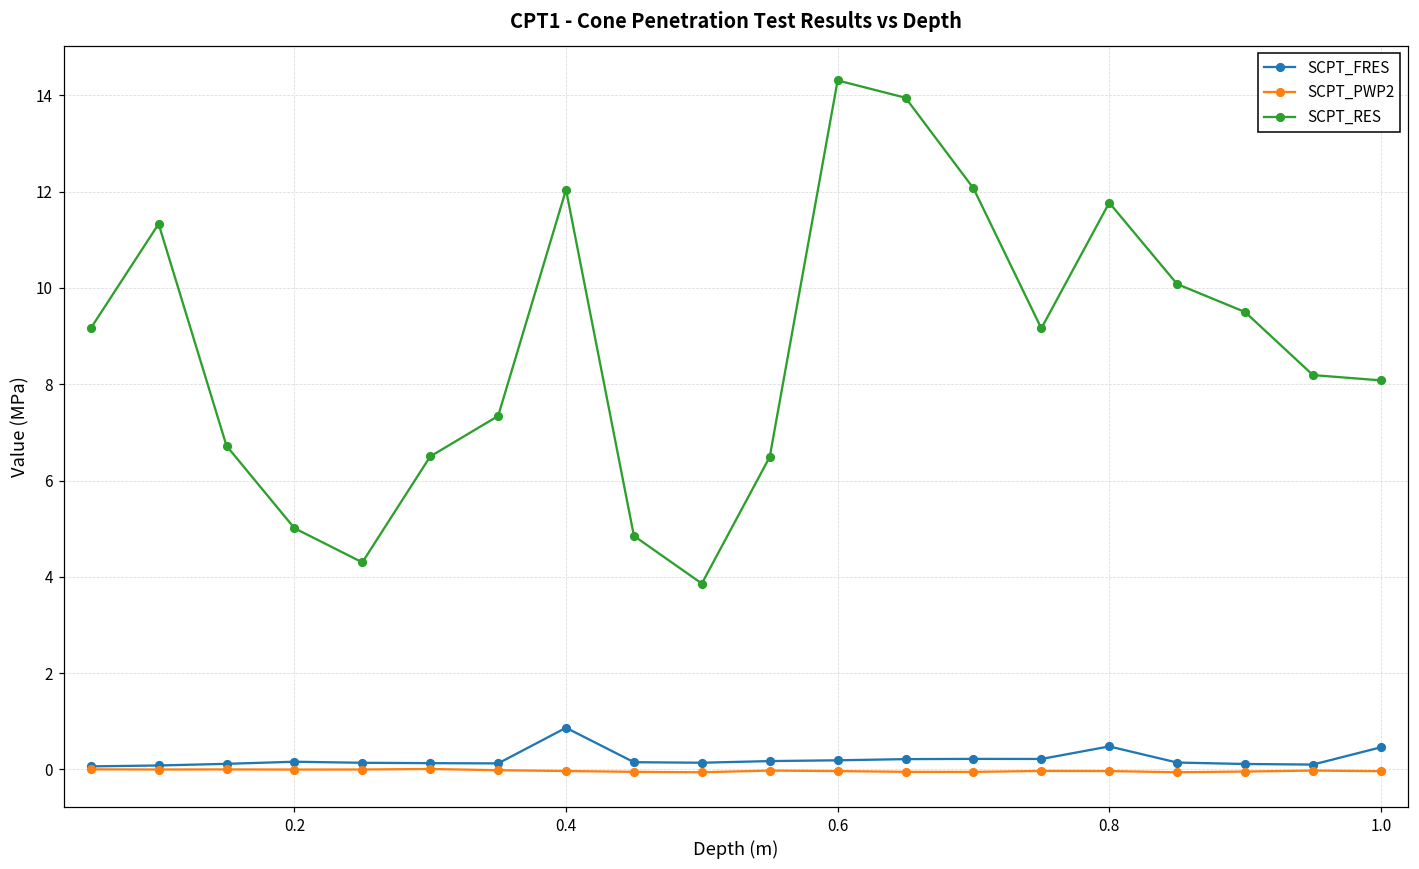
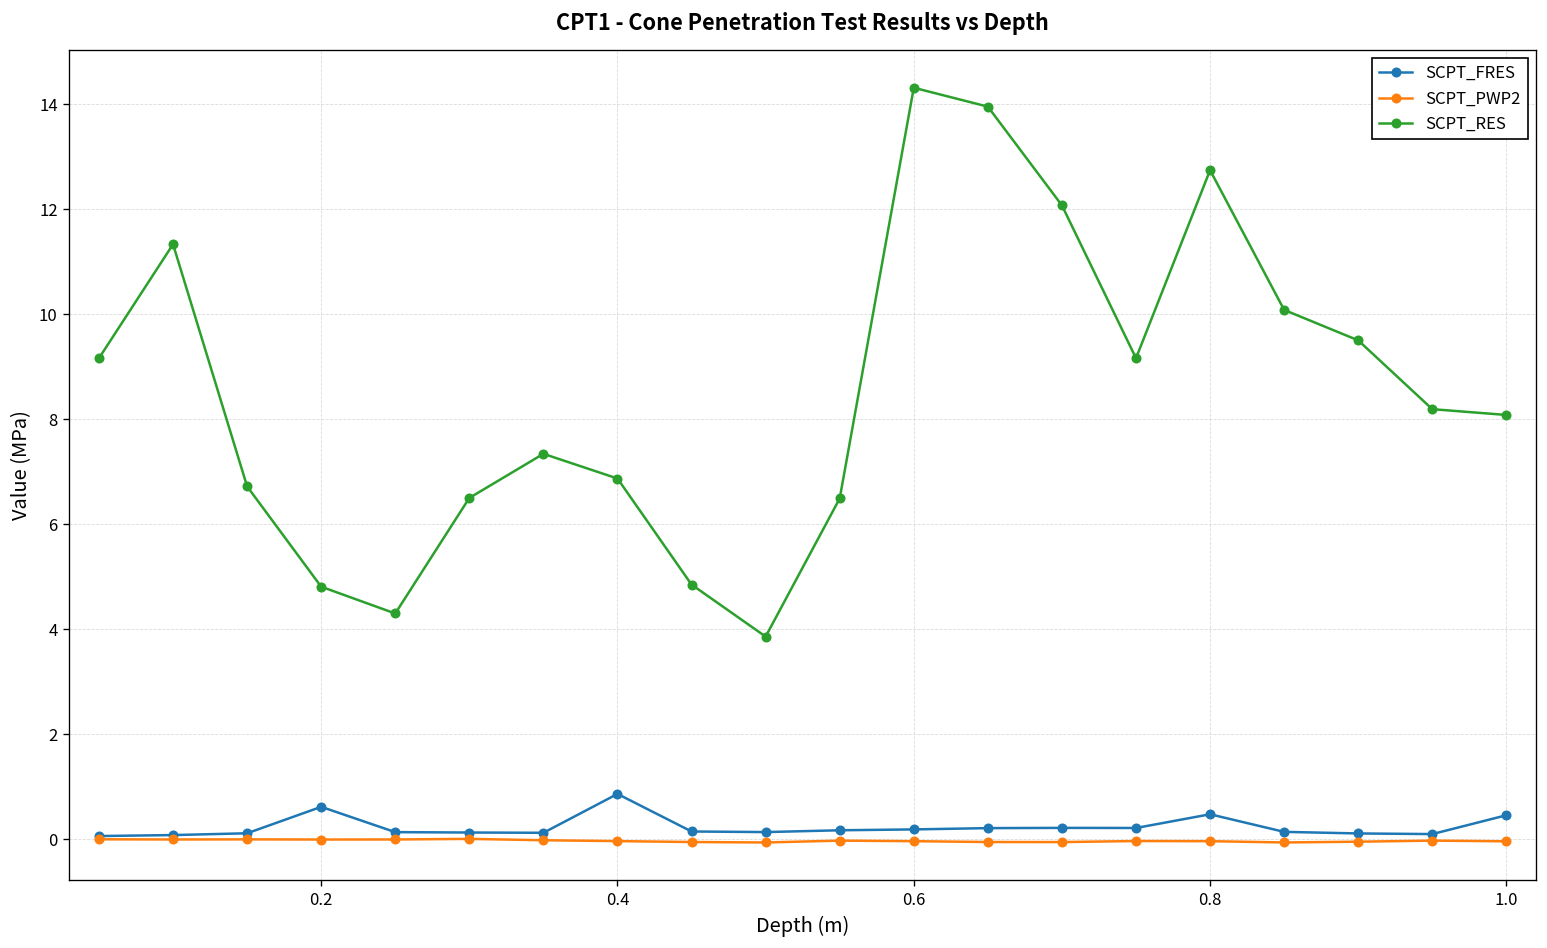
  {
    "SCPT_FRES": {
-     "0.2": 0.2,
+     "0.2": 0.6,
      "0.4": 0.9,
      "0.6": 0.2,
      "0.8": 0.5,
      "1.0": 0.5
    },
    "SCPT_PWP2": {
      "0.2": 0.0,
      "0.4": 0.0,
      "0.6": 0.0,
      "0.8": 0.0,
      "1.0": 0.0
    },
    "SCPT_RES": {
-     "0.2": 5.0,
-     "0.4": 12.0,
+     "0.2": 4.8,
+     "0.4": 6.9,
      "0.6": 14.3,
-     "0.8": 11.8,
+     "0.8": 12.7,
      "1.0": 8.1
    }
  }
